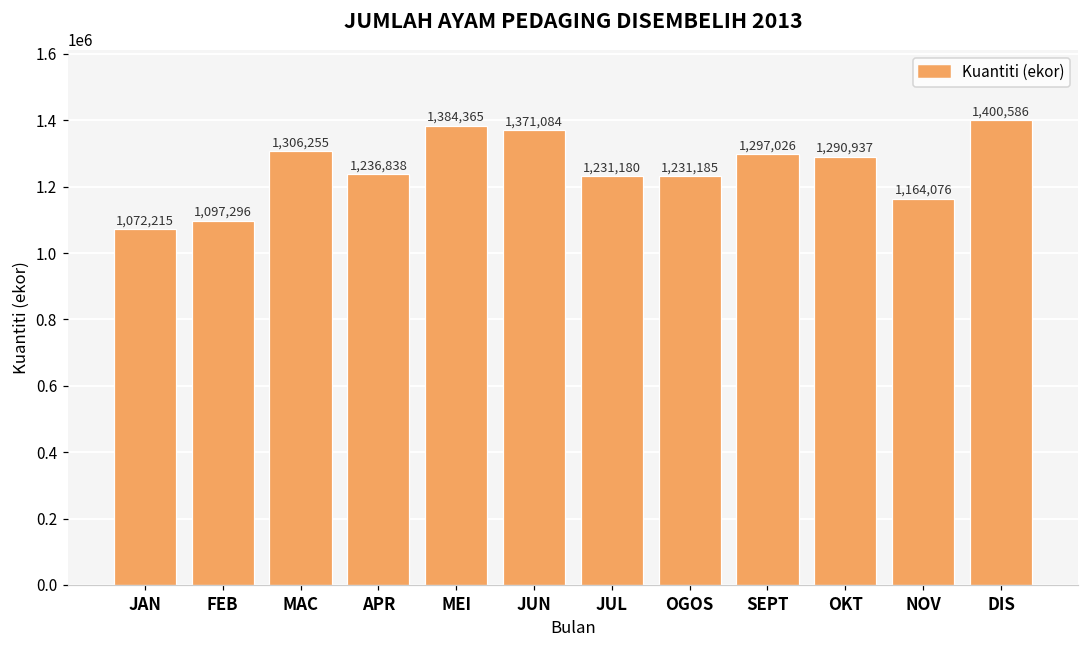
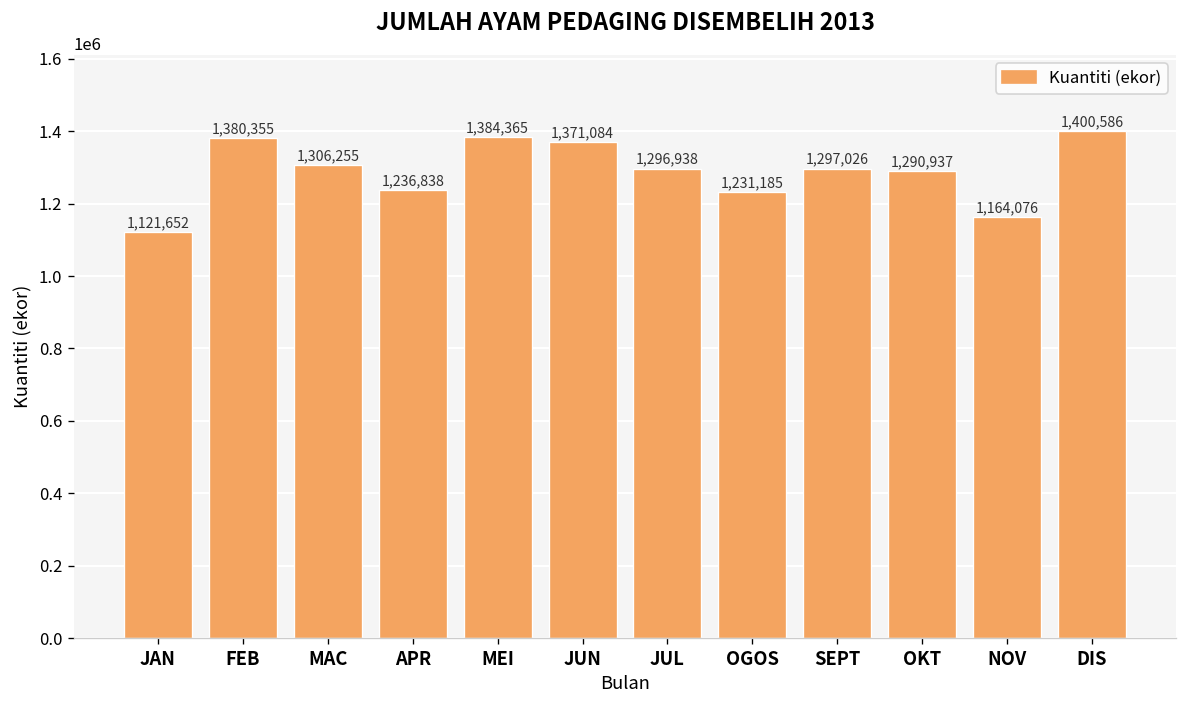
  {
-   "JAN": "1,072,215",
-   "FEB": "1,097,296",
+   "JAN": "1,121,652",
+   "FEB": "1,380,355",
    "MAC": "1,306,255",
    "APR": "1,236,838",
    "MEI": "1,384,365",
    "JUN": "1,371,084",
-   "JUL": "1,231,180",
+   "JUL": "1,296,938",
    "OGOS": "1,231,185",
    "SEPT": "1,297,026",
    "OKT": "1,290,937",
    "NOV": "1,164,076",
    "DIS": "1,400,586"
  }
